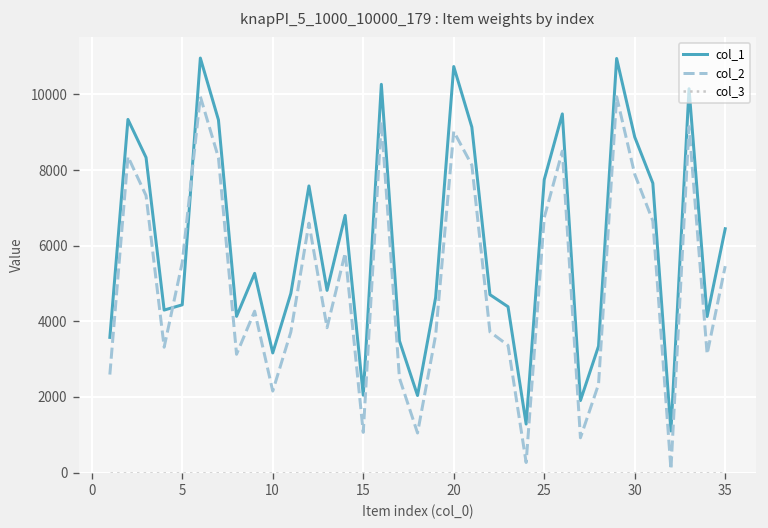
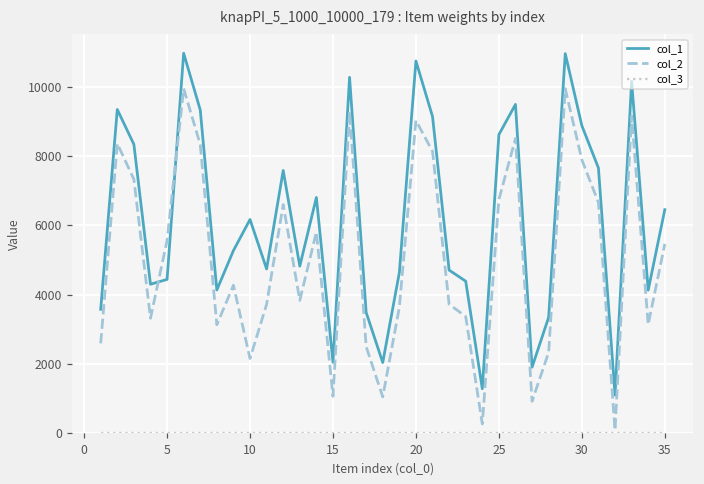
  {
    "col_1": {
      "5": 4400,
-     "10": 3200,
+     "10": 6200,
      "15": 2000,
      "20": 10700,
-     "25": 7700,
+     "25": 8600,
      "30": 8900,
      "35": 6400
    }
  }
